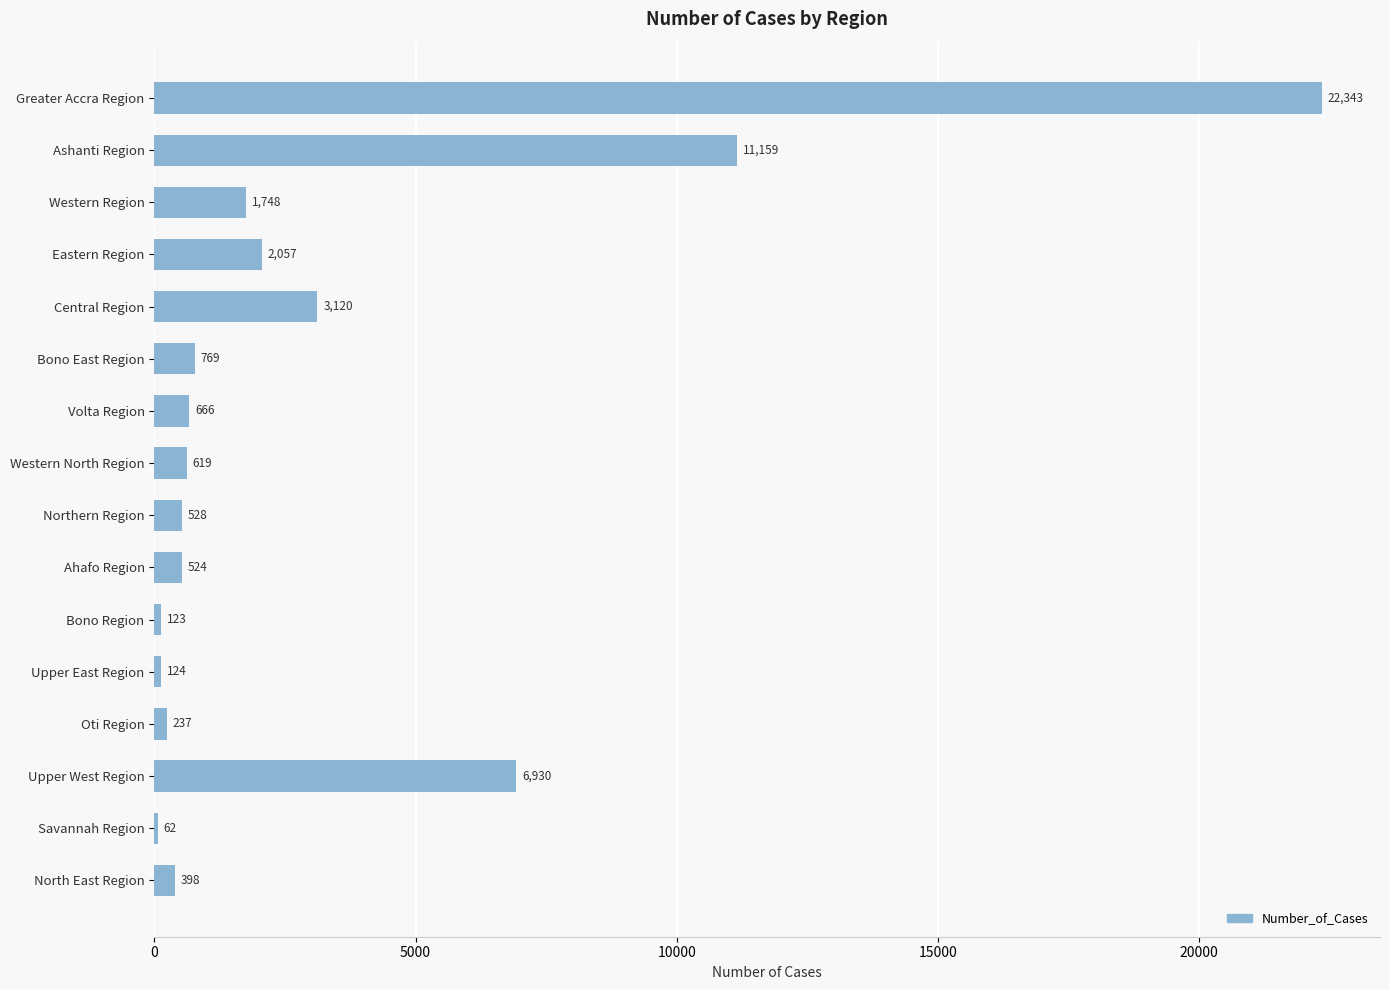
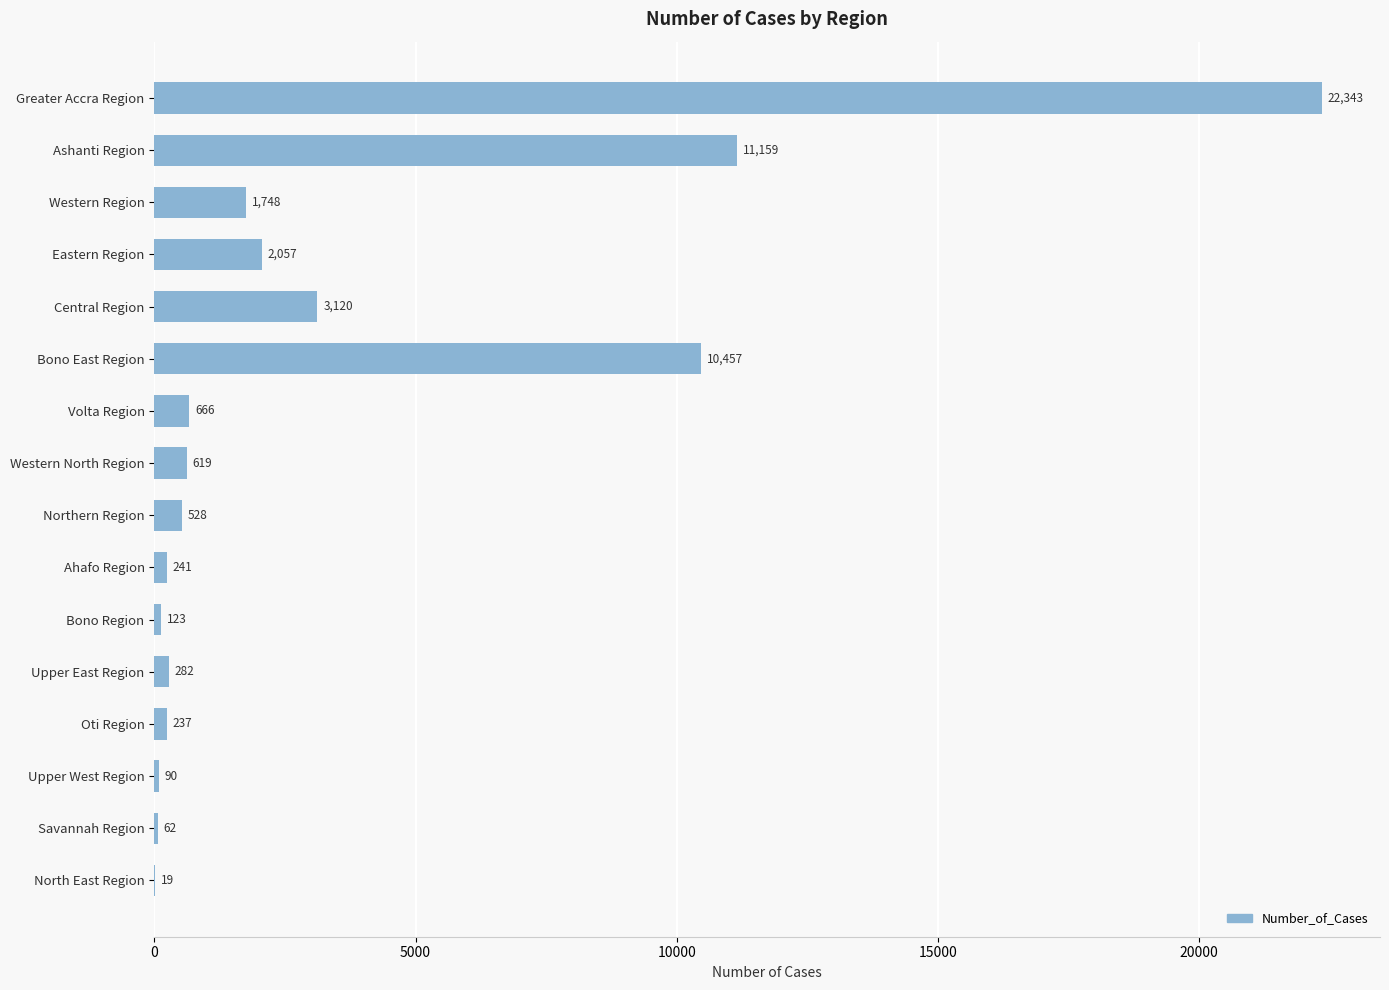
  {
    "Greater Accra Region": "22,343",
    "Ashanti Region": "11,159",
    "Western Region": "1,748",
    "Eastern Region": "2,057",
    "Central Region": "3,120",
-   "Bono East Region": "769",
+   "Bono East Region": "10,457",
    "Volta Region": "666",
    "Western North Region": "619",
    "Northern Region": "528",
-   "Ahafo Region": "524",
+   "Ahafo Region": "241",
    "Bono Region": "123",
-   "Upper East Region": "124",
+   "Upper East Region": "282",
    "Oti Region": "237",
-   "Upper West Region": "6,930",
+   "Upper West Region": "90",
    "Savannah Region": "62",
-   "North East Region": "398"
+   "North East Region": "19"
  }
